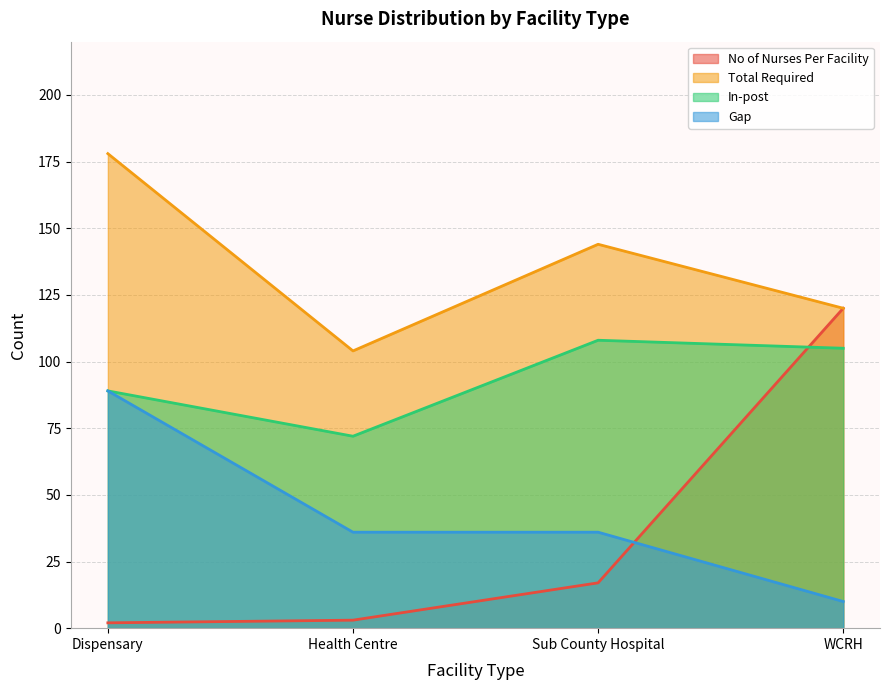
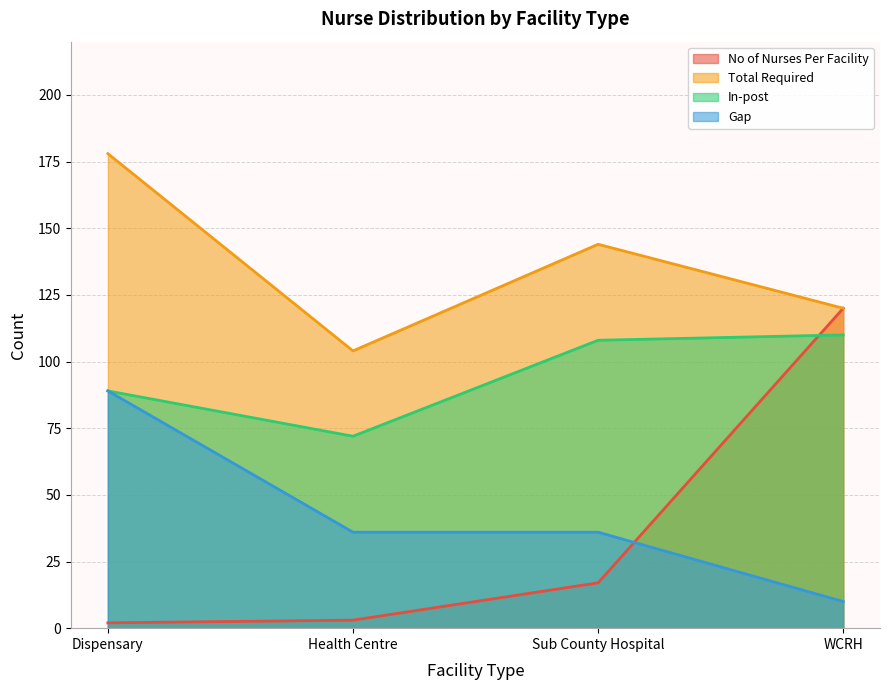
  {
    "No of Nurses Per Facility": {
      "Dispensary": 2,
      "Health Centre": 3,
      "Sub County Hospital": 17
    },
    "Total Required": {
      "Dispensary": 178,
      "Health Centre": 104,
      "Sub County Hospital": 144
    },
    "In-post": {
      "Health Centre": 72,
      "Sub County Hospital": 108,
-     "WCRH": 105
+     "WCRH": 110
    },
    "Gap": {
      "Health Centre": 36,
      "Sub County Hospital": 36,
      "WCRH": 10
    }
  }
